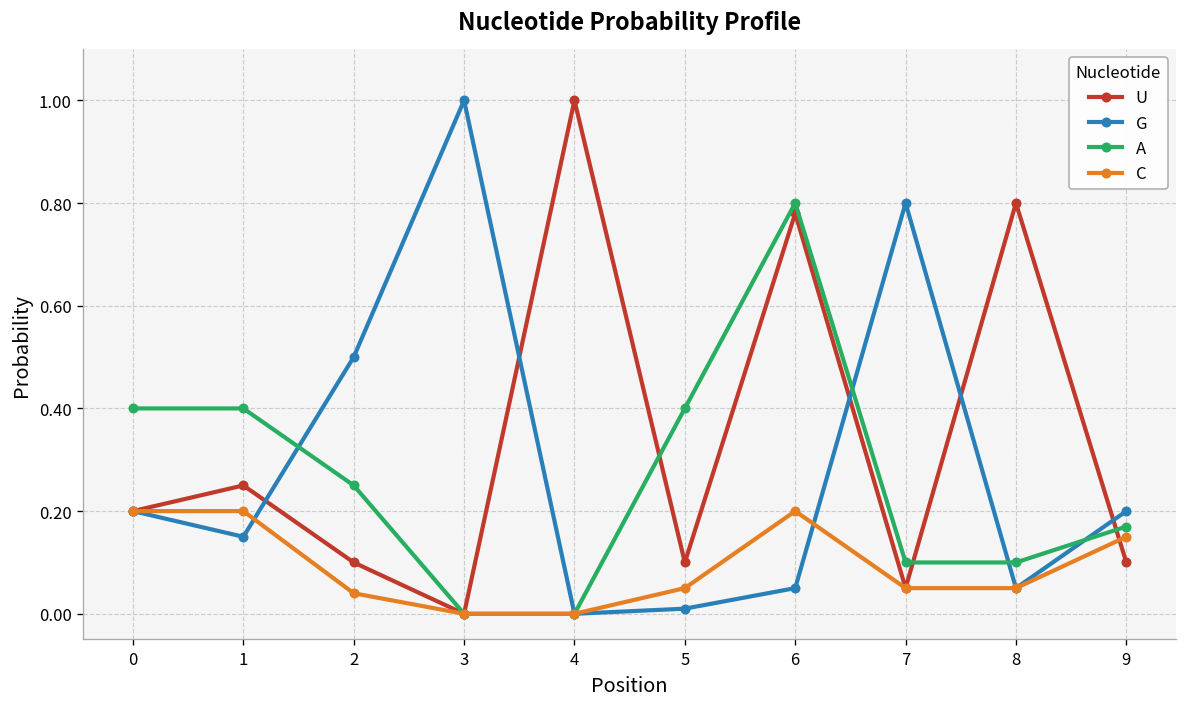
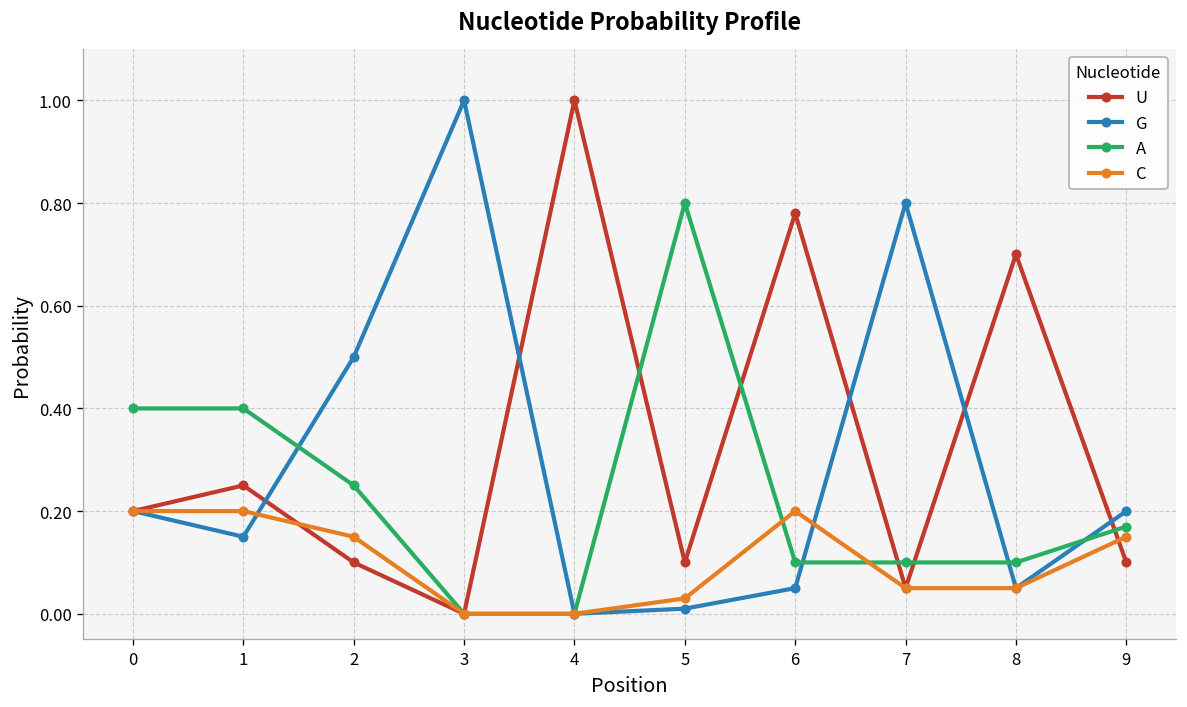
  {
    "U": {
      "1": 0.25,
      "2": 0.1,
      "4": 1.0,
      "5": 0.1,
      "6": 0.78,
-     "8": 0.8,
+     "8": 0.7,
      "9": 0.1
    },
    "G": {
      "1": 0.15,
      "2": 0.50,
      "3": 1.00,
      "5": 0.01,
      "6": 0.05,
      "7": 0.80,
      "9": 0.20
    },
    "A": {
      "0": 0.4,
      "1": 0.4,
      "2": 0.25,
-     "5": 0.4,
-     "6": 0.8,
+     "5": 0.8,
+     "6": 0.1,
      "7": 0.1,
      "8": 0.1,
      "9": 0.17
    },
    "C": {
      "1": 0.20,
-     "2": 0.04,
-     "5": 0.05,
+     "2": 0.15,
+     "5": 0.03,
      "6": 0.20,
      "9": 0.15
    }
  }
